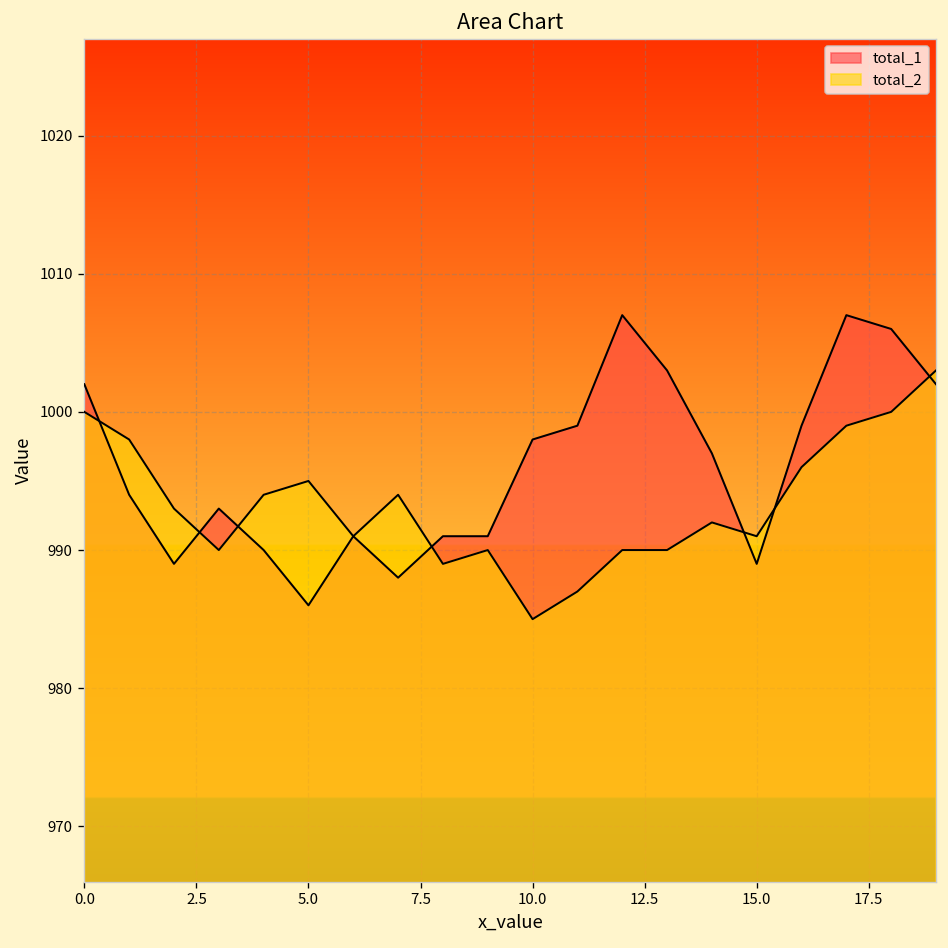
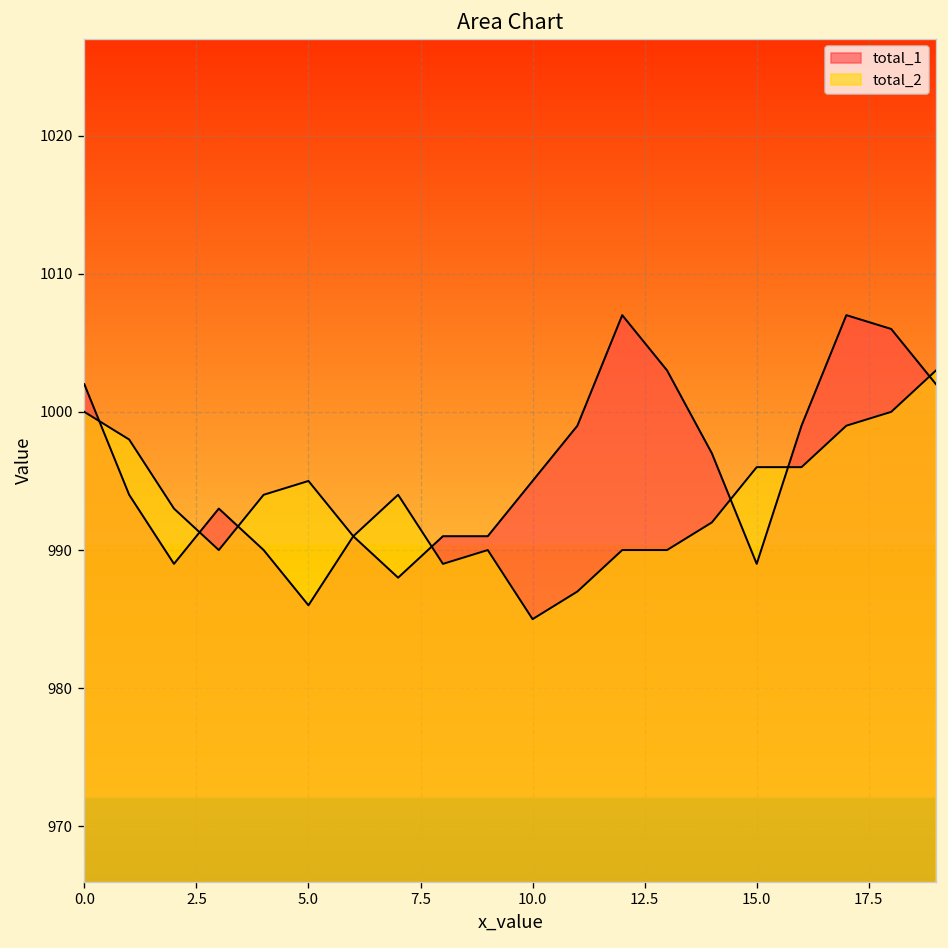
  {
    "total_1": {
      "0.0": 1002,
      "5.0": 986,
-     "10.0": 998,
+     "10.0": 995,
      "15.0": 989
    },
    "total_2": {
      "0.0": 1000,
      "5.0": 995,
      "10.0": 985,
-     "15.0": 991
+     "15.0": 996
    }
  }
